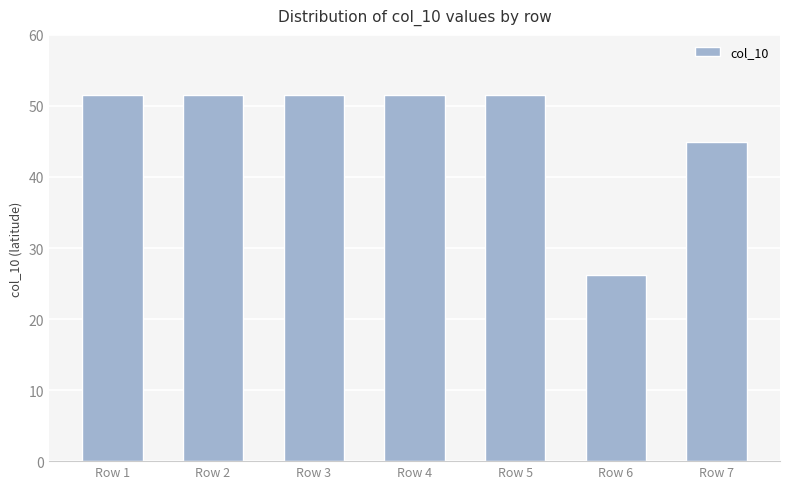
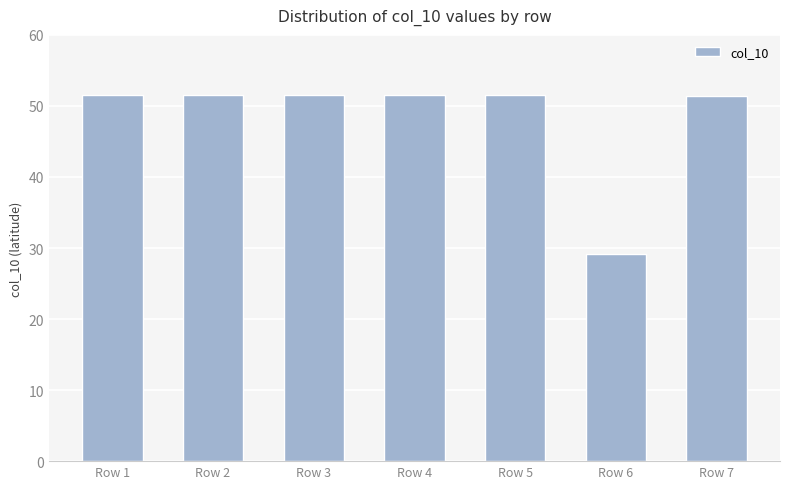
  {
    "Row 1": 52,
    "Row 2": 52,
    "Row 3": 52,
    "Row 4": 52,
    "Row 5": 52,
-   "Row 6": 26,
-   "Row 7": 45
+   "Row 6": 29,
+   "Row 7": 51
  }
